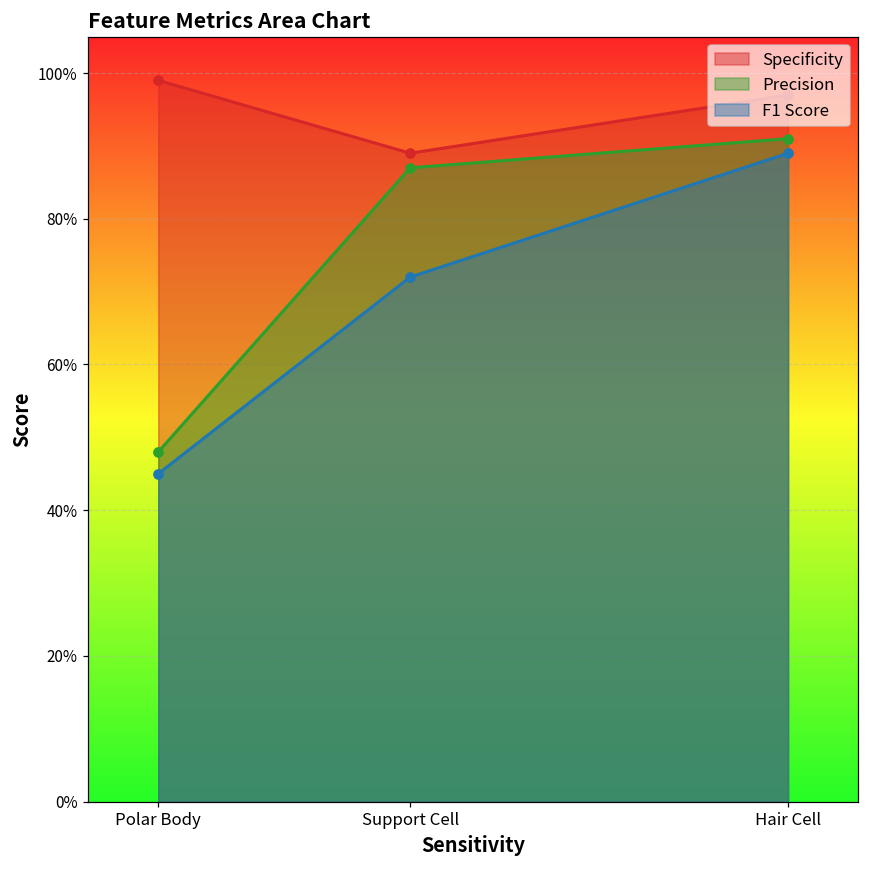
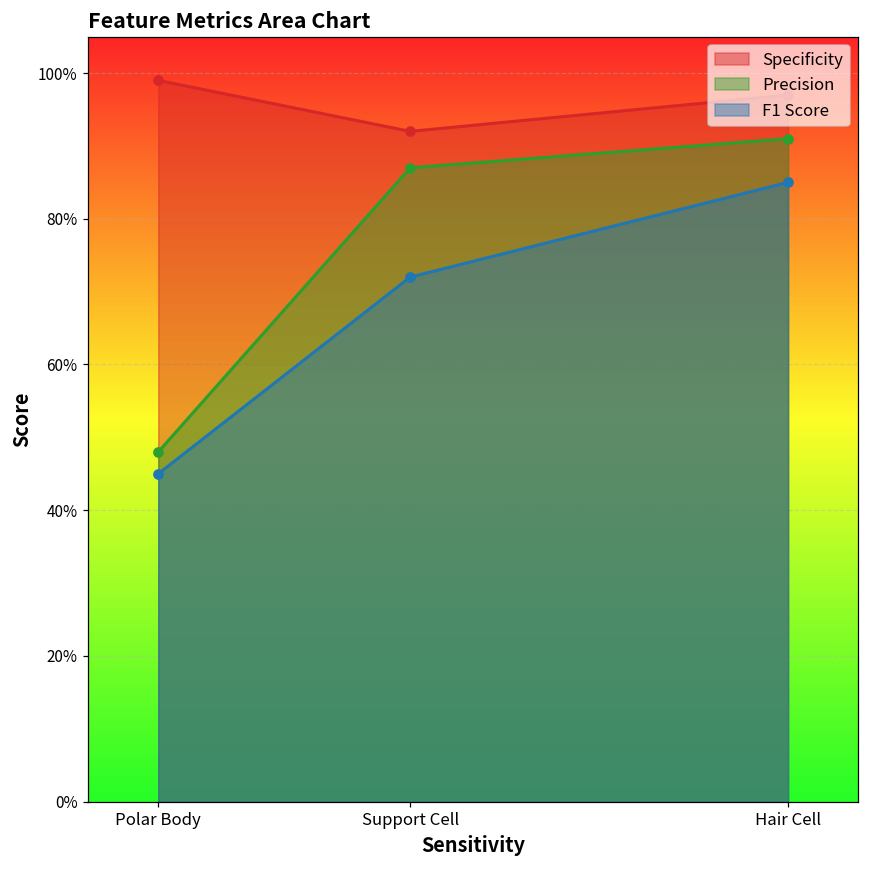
  {
    "Specificity": {
      "Polar Body": "99%",
-     "Support Cell": "89%"
+     "Support Cell": "92%"
    },
    "Precision": {
      "Polar Body": "48%",
      "Support Cell": "87%",
      "Hair Cell": "91%"
    },
    "F1 Score": {
      "Polar Body": "45%",
      "Support Cell": "72%",
-     "Hair Cell": "89%"
+     "Hair Cell": "85%"
    }
  }
